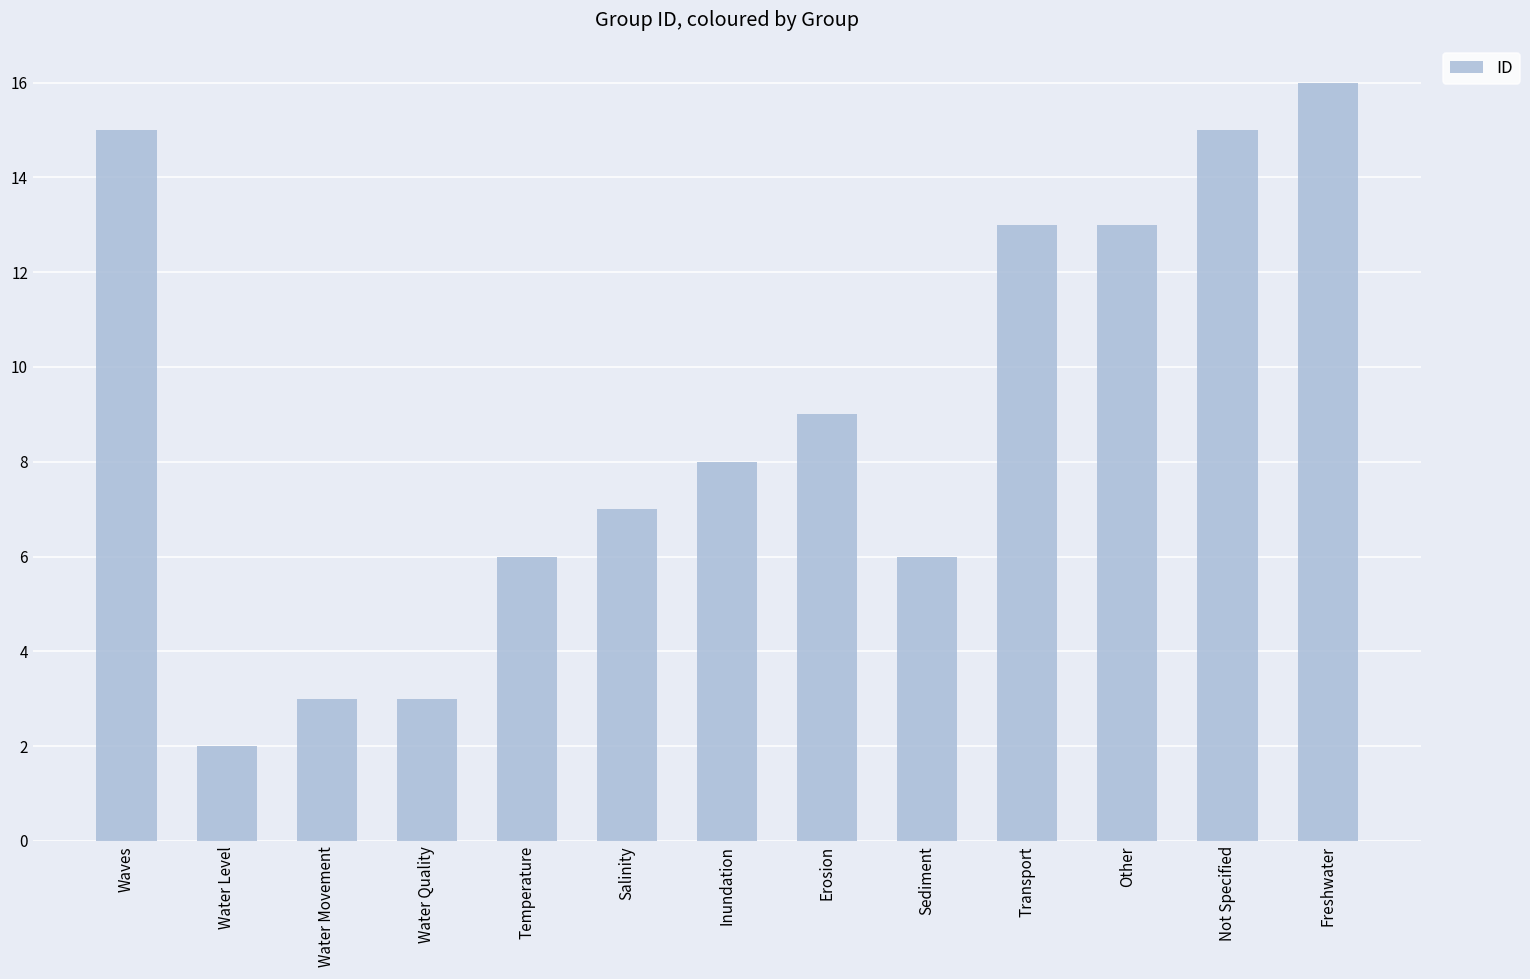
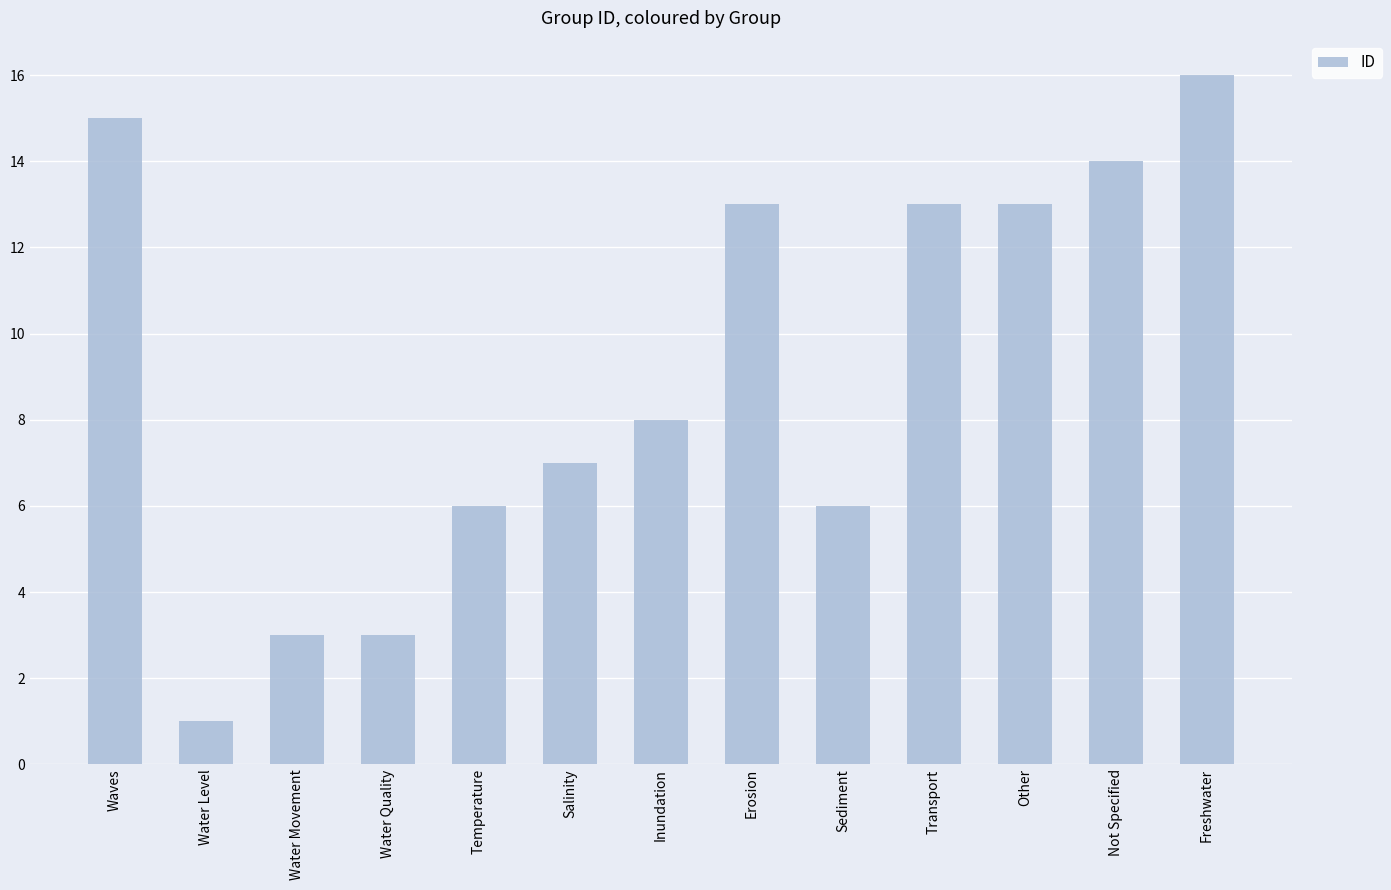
  {
    "Waves": 15,
-   "Water Level": 2,
+   "Water Level": 1,
    "Water Movement": 3,
    "Water Quality": 3,
    "Temperature": 6,
    "Salinity": 7,
    "Inundation": 8,
-   "Erosion": 9,
+   "Erosion": 13,
    "Sediment": 6,
    "Transport": 13,
    "Other": 13,
-   "Not Specified": 15,
+   "Not Specified": 14,
    "Freshwater": 16
  }
